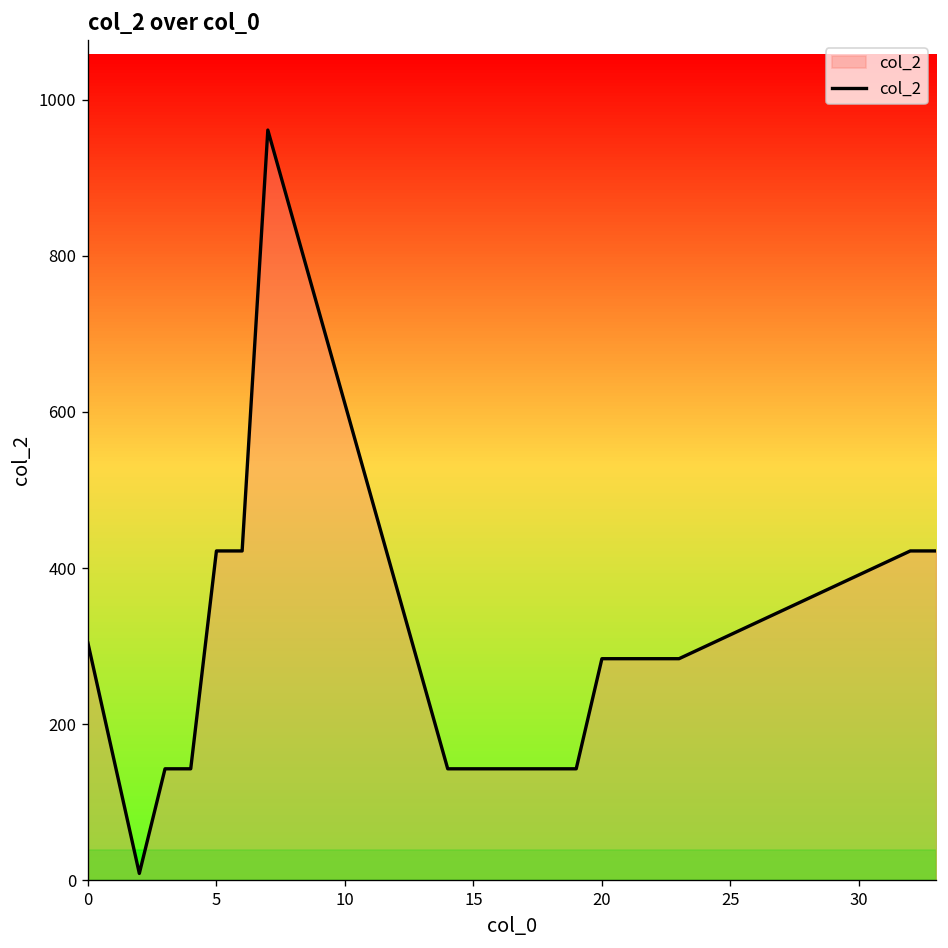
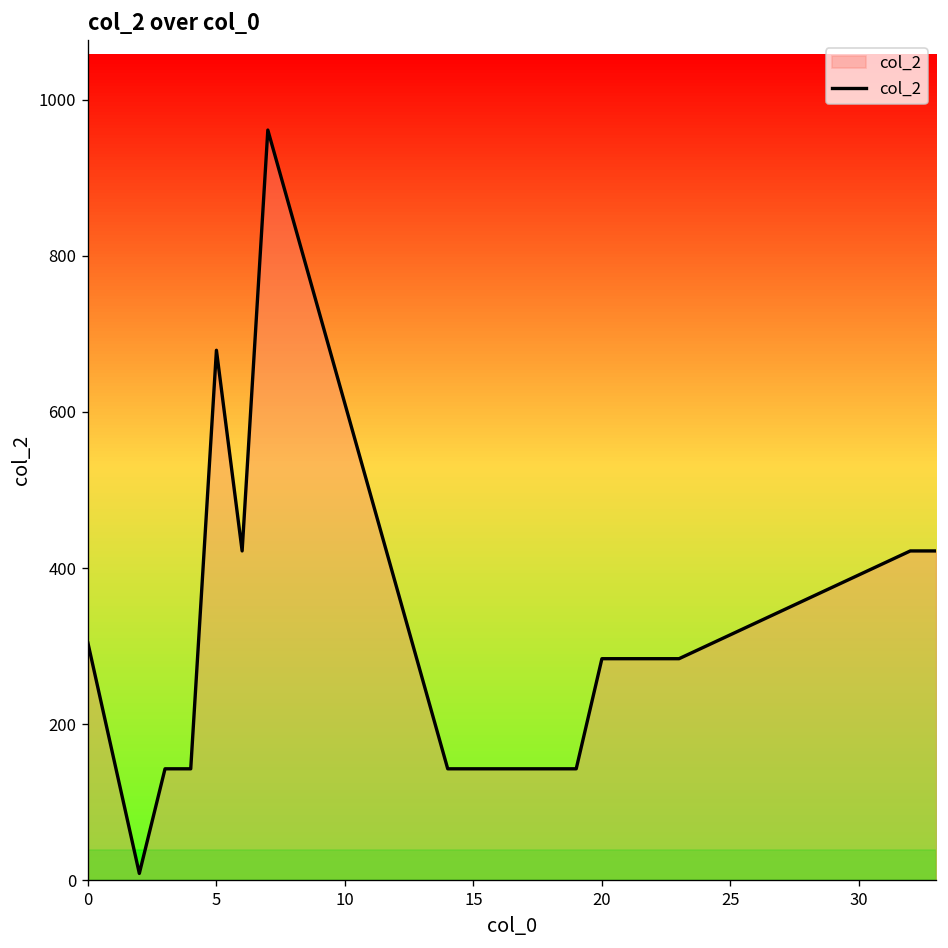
  {
    "0": 300,
-   "5": 420,
+   "5": 680,
    "15": 140,
    "20": 280
  }
